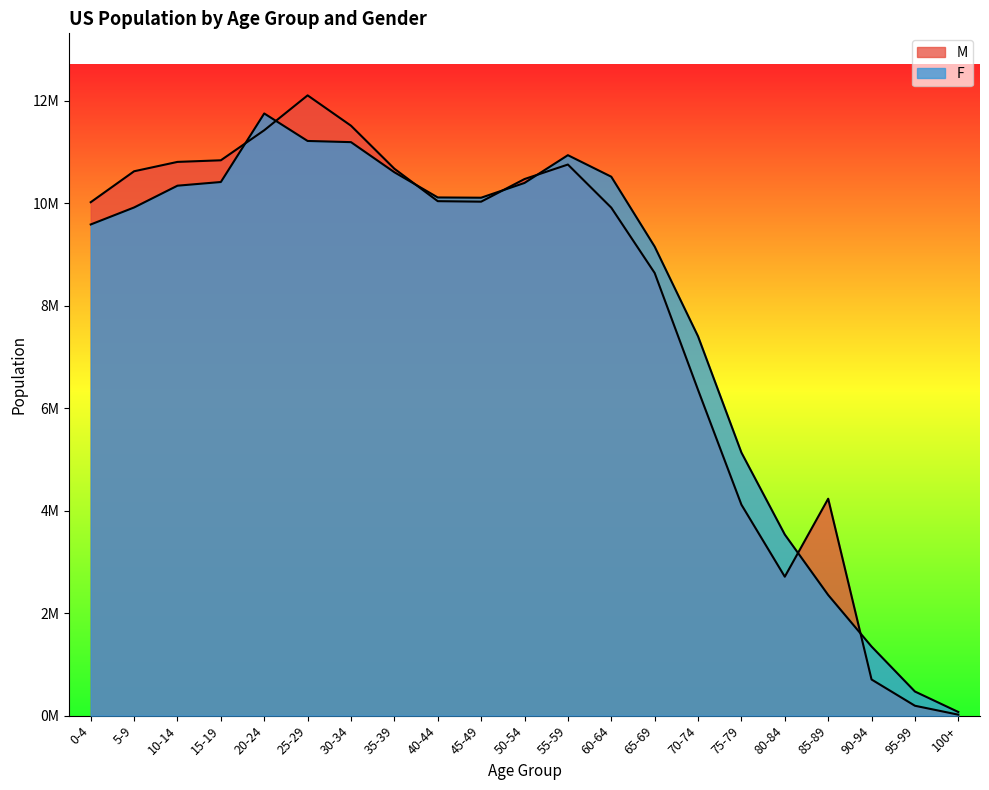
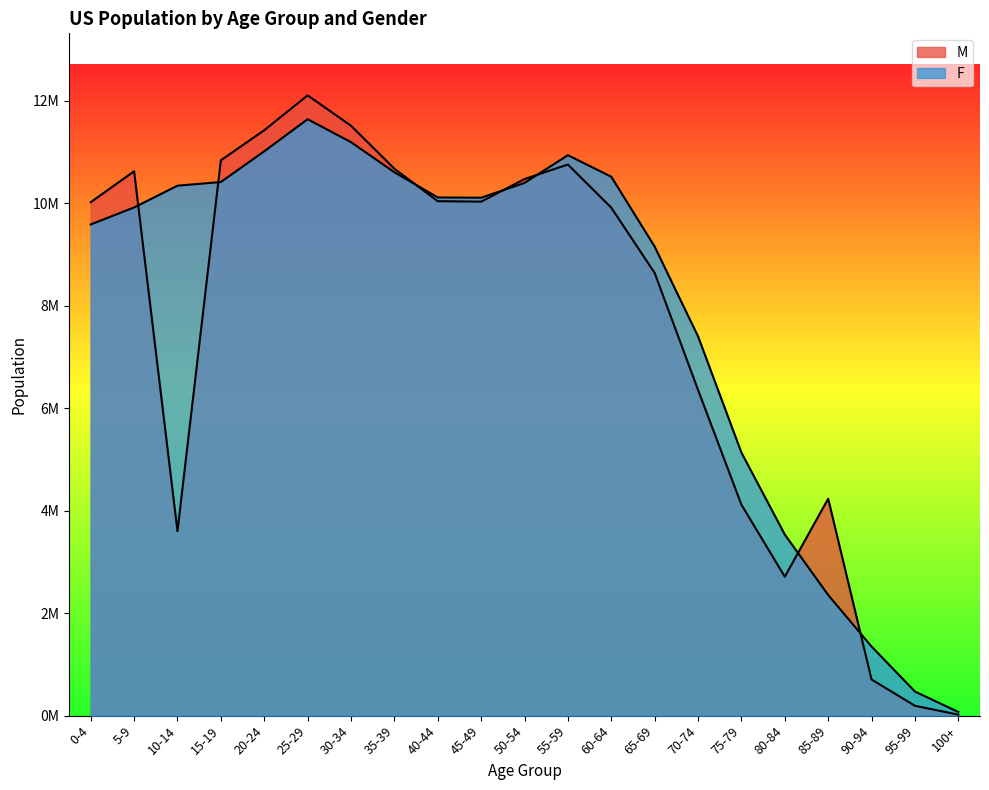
  {
    "M": {
      "0-4": 10000000,
      "5-9": 10600000,
-     "10-14": 10800000,
+     "10-14": 3600000,
      "15-19": 10800000,
      "20-24": 11400000,
      "25-29": 12100000,
      "30-34": 11500000,
      "35-39": 10700000,
      "40-44": 10000000,
      "45-49": 10000000,
      "50-54": 10500000,
      "55-59": 10800000,
      "60-64": 9900000,
      "65-69": 8600000,
      "70-74": 6400000,
      "75-79": 4100000,
      "80-84": 2700000,
      "85-89": 4200000,
      "90-94": 700000,
      "95-99": 200000,
      "100+": 0
    },
    "F": {
      "0-4": 9600000,
      "5-9": 9900000,
      "10-14": 10300000,
      "15-19": 10400000,
-     "20-24": 11800000,
-     "25-29": 11200000,
+     "20-24": 11000000,
+     "25-29": 11600000,
      "30-34": 11200000,
      "35-39": 10600000,
      "40-44": 10100000,
      "45-49": 10100000,
      "50-54": 10400000,
      "55-59": 10900000,
      "60-64": 10500000,
      "65-69": 9200000,
      "70-74": 7400000,
      "75-79": 5100000,
      "80-84": 3500000,
      "85-89": 2400000,
      "90-94": 1300000,
      "95-99": 500000,
      "100+": 100000
    }
  }
